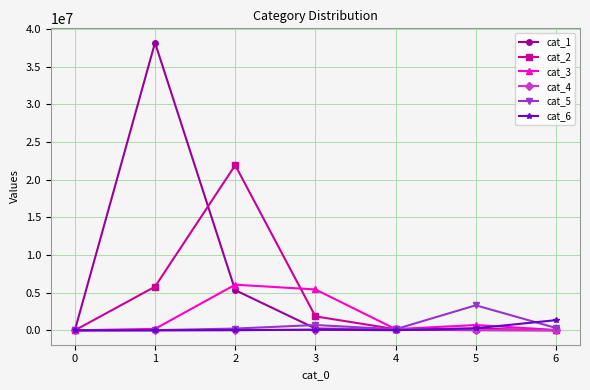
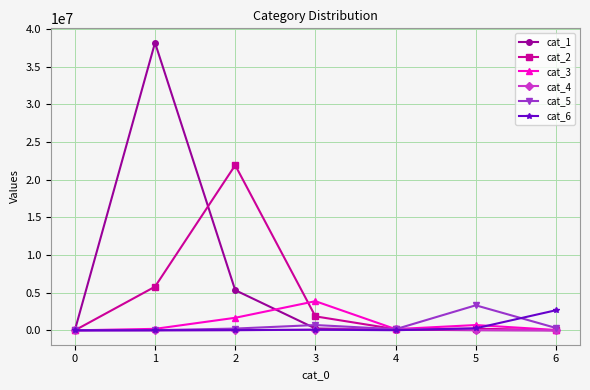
  {
    "cat_3": {
-     "2": 6000000,
-     "3": 5000000,
+     "2": 2000000,
+     "3": 4000000,
      "5": 1000000
    },
    "cat_6": {
-     "6": 1000000
+     "6": 3000000
    }
  }
